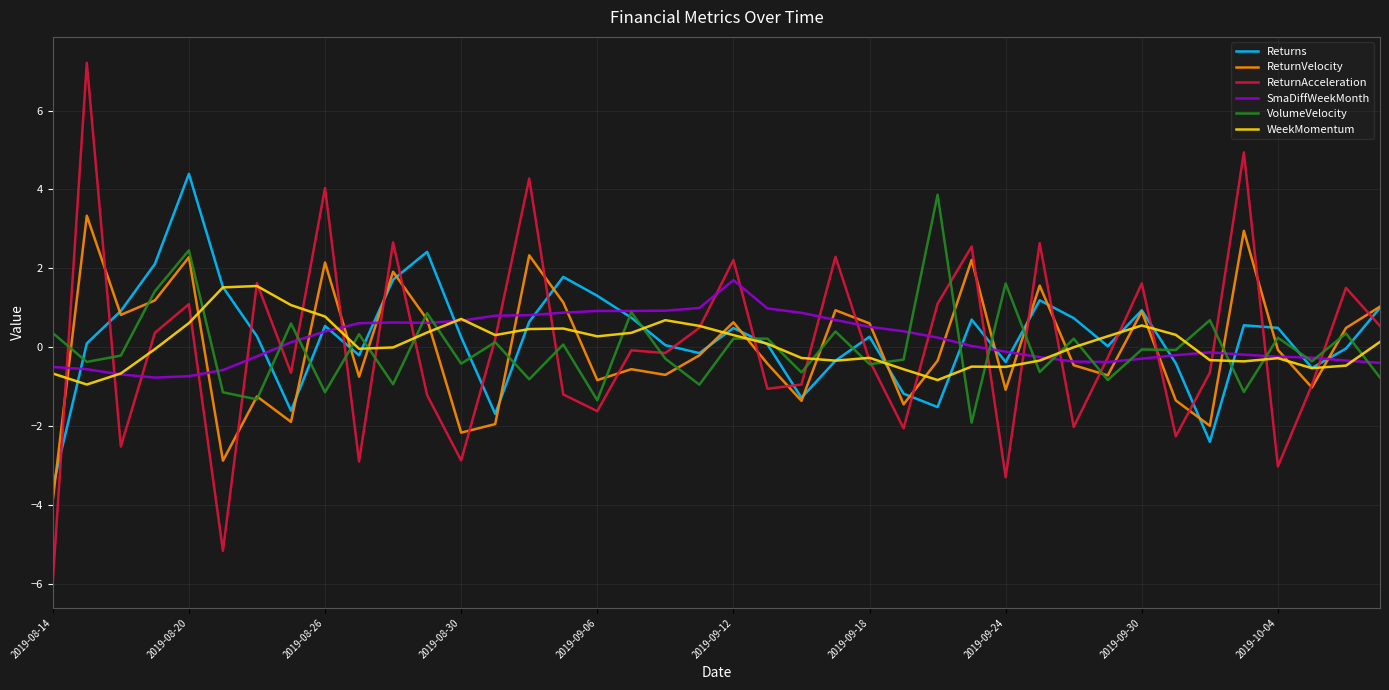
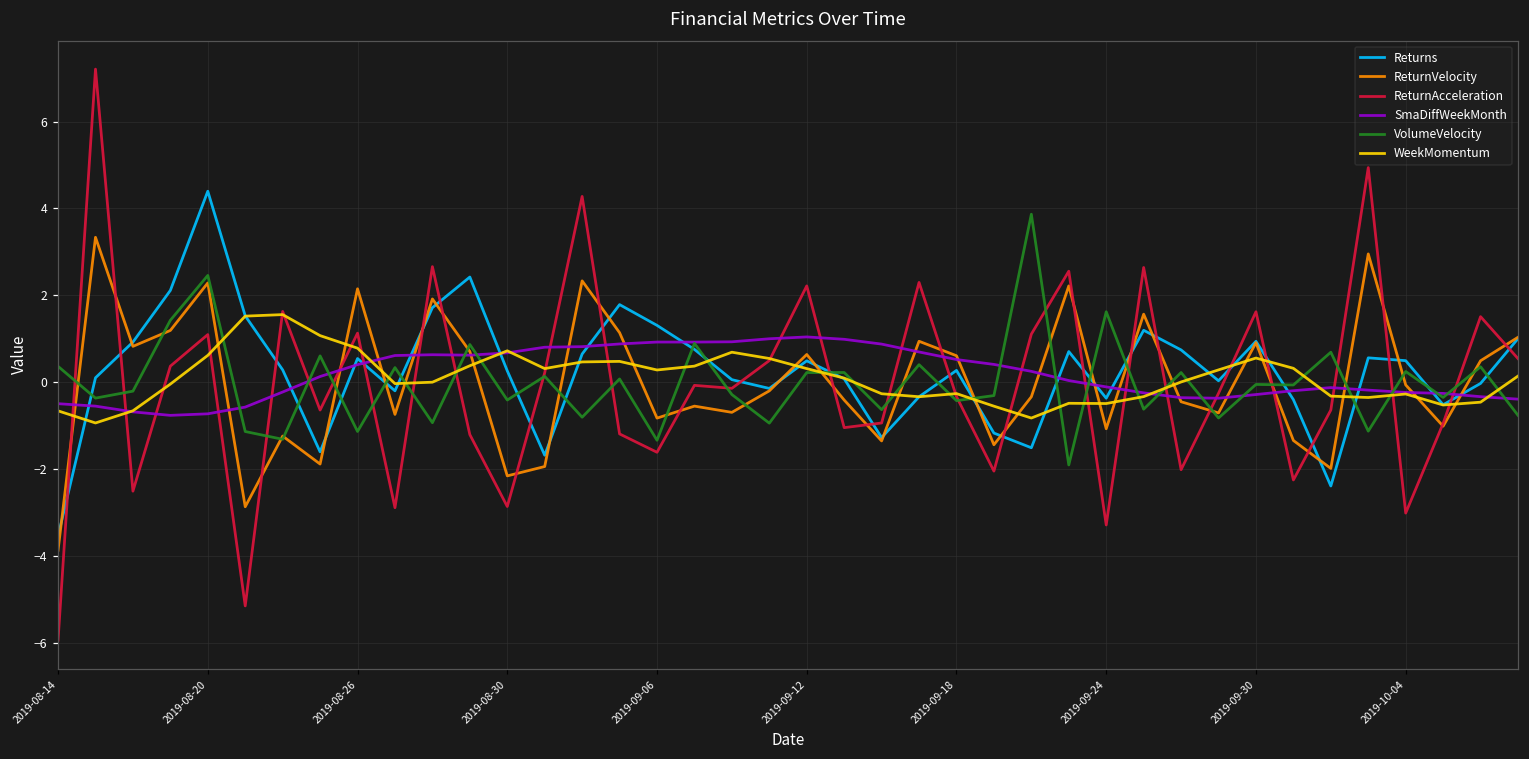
  {
    "Returns": {
      "2019-08-14": -3.5,
      "2019-08-20": 4.4,
      "2019-08-26": 0.5,
      "2019-08-30": 0.3,
      "2019-09-06": 1.3,
      "2019-09-12": 0.5,
      "2019-09-18": 0.3,
      "2019-09-24": -0.4,
      "2019-10-04": 0.5
    },
    "ReturnVelocity": {
      "2019-08-14": -3.9,
      "2019-08-20": 2.3,
      "2019-08-26": 2.1,
      "2019-08-30": -2.2,
      "2019-09-06": -0.8,
      "2019-09-12": 0.6,
      "2019-09-18": 0.6,
      "2019-09-24": -1.1,
      "2019-10-04": -0.1
    },
    "ReturnAcceleration": {
      "2019-08-14": -5.9,
      "2019-08-20": 1.1,
-     "2019-08-26": 4.0,
+     "2019-08-26": 1.1,
      "2019-08-30": -2.9,
      "2019-09-06": -1.6,
      "2019-09-12": 2.2,
      "2019-09-18": -0.3,
      "2019-09-24": -3.3,
      "2019-09-30": 1.6,
      "2019-10-04": -3.0
    },
    "SmaDiffWeekMonth": {
      "2019-08-14": -0.5,
      "2019-08-20": -0.7,
      "2019-08-26": 0.4,
      "2019-09-06": 0.9,
-     "2019-09-12": 1.7,
+     "2019-09-12": 1.0,
      "2019-09-18": 0.5,
      "2019-09-24": -0.1,
      "2019-09-30": -0.3
    },
    "VolumeVelocity": {
      "2019-08-14": 0.4,
      "2019-08-20": 2.5,
      "2019-08-26": -1.1,
      "2019-08-30": -0.4,
      "2019-09-06": -1.3,
      "2019-09-12": 0.2,
      "2019-09-18": -0.4,
      "2019-09-24": 1.6,
      "2019-09-30": -0.1,
      "2019-10-04": 0.2
    },
    "WeekMomentum": {
      "2019-08-14": -0.7,
      "2019-08-20": 0.6,
      "2019-08-26": 0.8,
      "2019-09-06": 0.3,
      "2019-09-12": 0.3,
      "2019-09-18": -0.3,
      "2019-09-24": -0.5,
      "2019-09-30": 0.6
    }
  }
